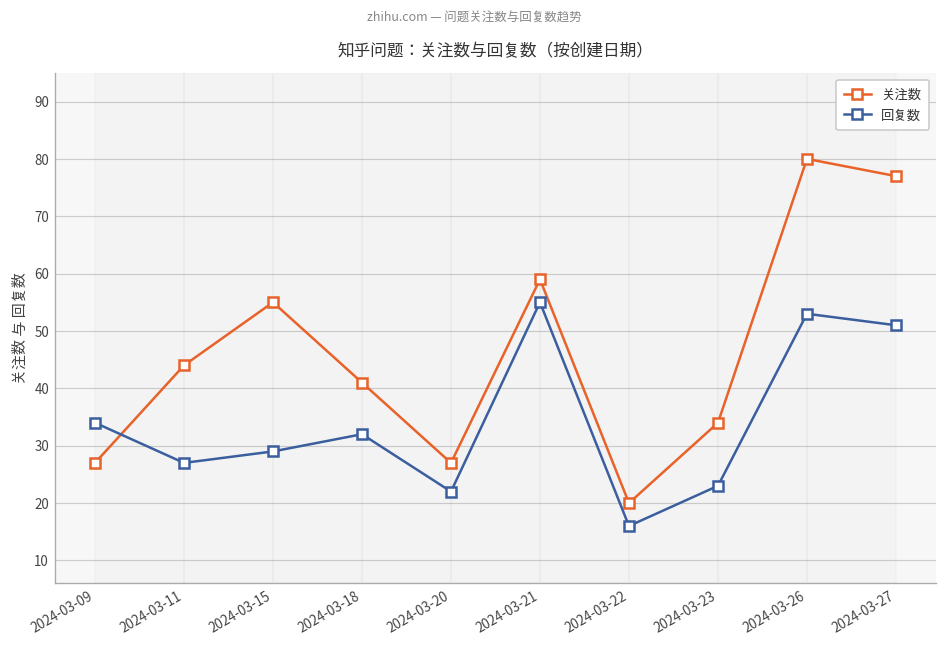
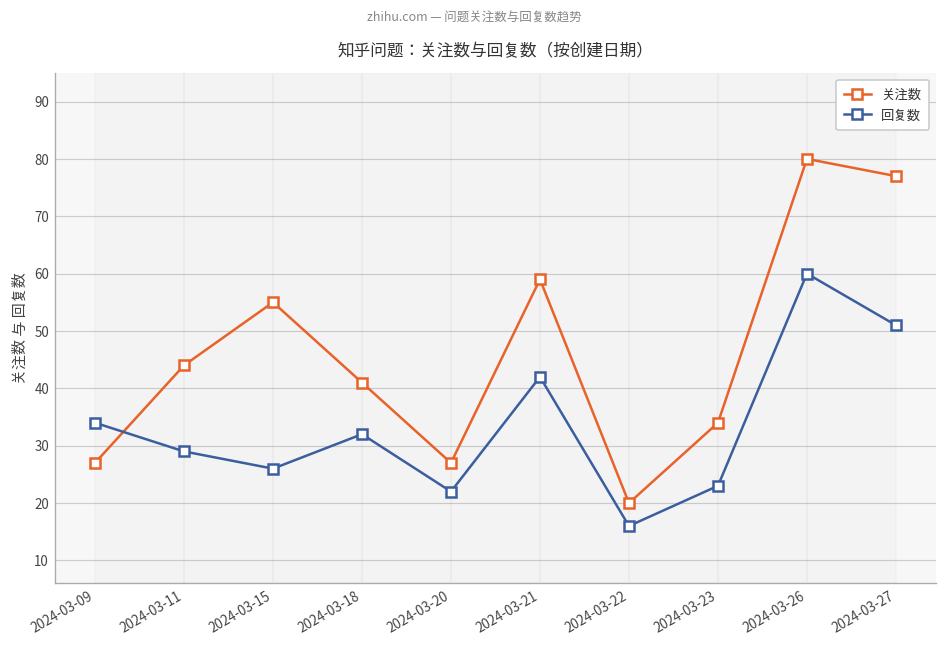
  {
    "关注数": {
      "2024-03-09": 27,
      "2024-03-11": 44,
      "2024-03-15": 55,
      "2024-03-18": 41,
      "2024-03-20": 27,
      "2024-03-21": 59,
      "2024-03-22": 20,
      "2024-03-23": 34,
      "2024-03-26": 80,
      "2024-03-27": 77
    },
    "回复数": {
      "2024-03-09": 34,
-     "2024-03-11": 27,
-     "2024-03-15": 29,
+     "2024-03-11": 29,
+     "2024-03-15": 26,
      "2024-03-18": 32,
      "2024-03-20": 22,
-     "2024-03-21": 55,
+     "2024-03-21": 42,
      "2024-03-22": 16,
      "2024-03-23": 23,
-     "2024-03-26": 53,
+     "2024-03-26": 60,
      "2024-03-27": 51
    }
  }
